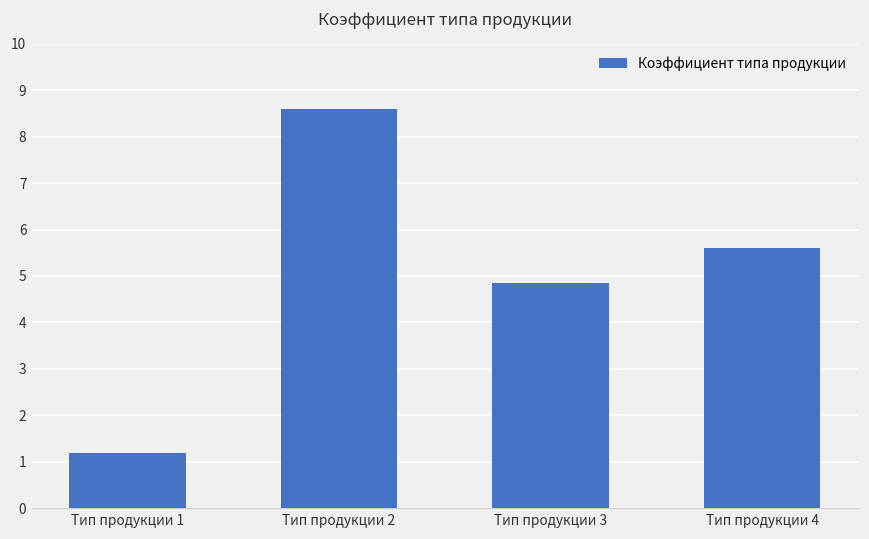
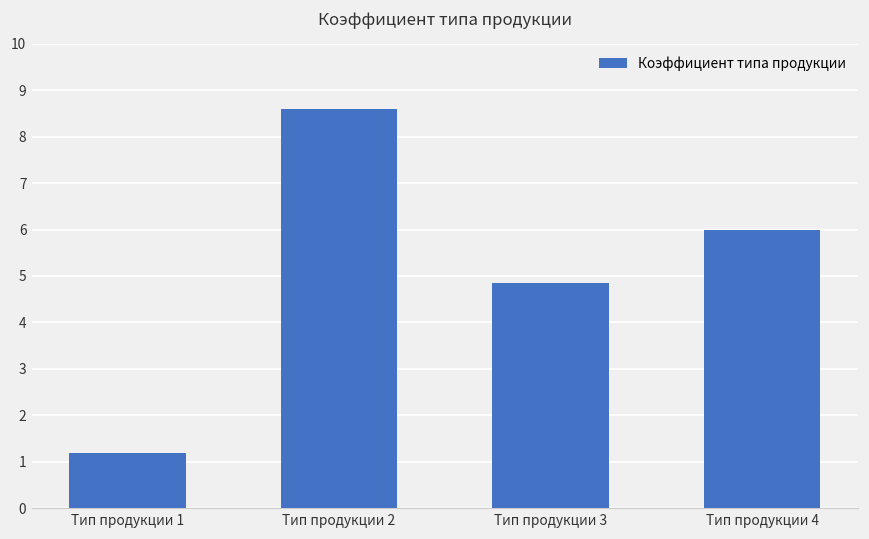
  {
    "Тип продукции 1": 1.2,
    "Тип продукции 2": 8.6,
    "Тип продукции 3": 4.9,
-   "Тип продукции 4": 5.6
+   "Тип продукции 4": 6.0
  }
